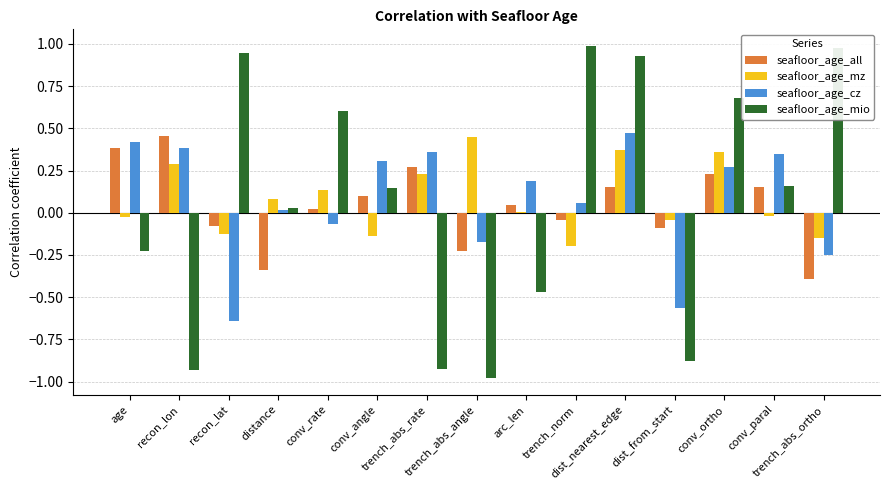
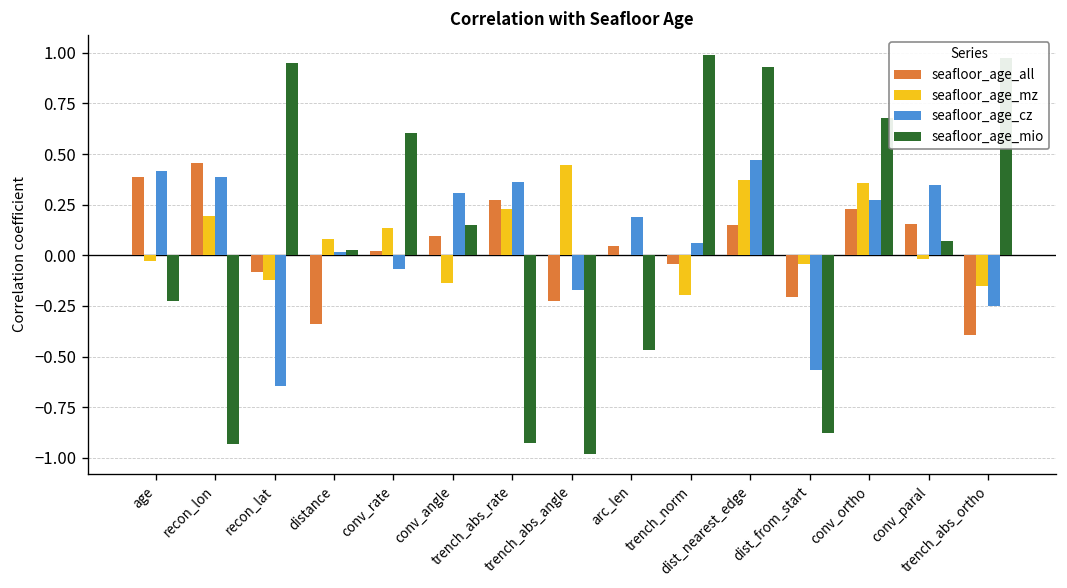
  {
    "seafloor_age_all": {
      "age": 0.39,
      "recon_lon": 0.45,
      "recon_lat": -0.08,
      "distance": -0.34,
      "conv_rate": 0.02,
      "conv_angle": 0.10,
      "trench_abs_rate": 0.27,
      "trench_abs_angle": -0.23,
      "arc_len": 0.05,
      "trench_norm": -0.04,
      "dist_nearest_edge": 0.15,
-     "dist_from_start": -0.09,
+     "dist_from_start": -0.21,
      "conv_ortho": 0.23,
      "conv_paral": 0.16,
      "trench_abs_ortho": -0.39
    },
    "seafloor_age_mz": {
      "age": -0.03,
-     "recon_lon": 0.29,
+     "recon_lon": 0.19,
      "recon_lat": -0.12,
      "distance": 0.08,
      "conv_rate": 0.13,
      "conv_angle": -0.14,
      "trench_abs_rate": 0.23,
      "trench_abs_angle": 0.45,
      "trench_norm": -0.20,
      "dist_nearest_edge": 0.37,
      "dist_from_start": -0.04,
      "conv_ortho": 0.36,
      "conv_paral": -0.02,
      "trench_abs_ortho": -0.15
    },
    "seafloor_age_cz": {
      "age": 0.42,
      "recon_lon": 0.38,
      "recon_lat": -0.64,
      "distance": 0.02,
      "conv_rate": -0.07,
      "conv_angle": 0.31,
      "trench_abs_rate": 0.36,
      "trench_abs_angle": -0.17,
      "arc_len": 0.19,
      "trench_norm": 0.06,
      "dist_nearest_edge": 0.47,
      "dist_from_start": -0.57,
      "conv_ortho": 0.27,
      "conv_paral": 0.35,
      "trench_abs_ortho": -0.25
    },
    "seafloor_age_mio": {
      "age": -0.22,
      "recon_lon": -0.93,
      "recon_lat": 0.95,
      "distance": 0.03,
      "conv_rate": 0.60,
      "conv_angle": 0.15,
      "trench_abs_rate": -0.93,
      "trench_abs_angle": -0.98,
      "arc_len": -0.47,
      "trench_norm": 0.99,
      "dist_nearest_edge": 0.93,
      "dist_from_start": -0.88,
      "conv_ortho": 0.68,
-     "conv_paral": 0.16
+     "conv_paral": 0.07
    }
  }
